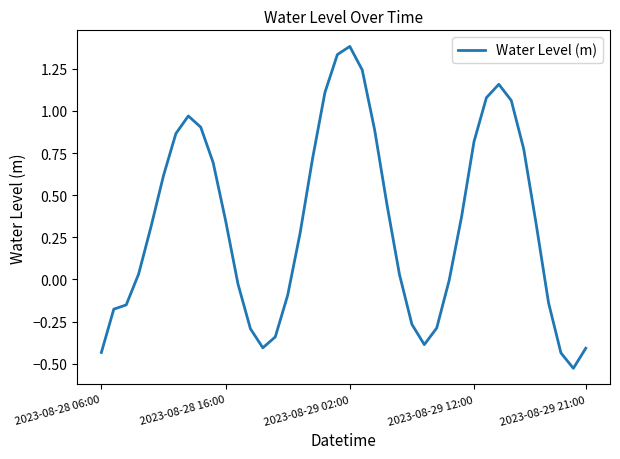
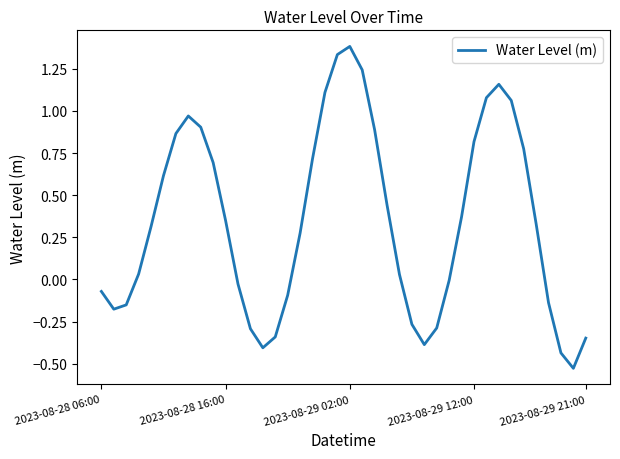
  {
-   "2023-08-28 06:00": -0.43,
+   "2023-08-28 06:00": -0.07,
    "2023-08-28 16:00": 0.35,
    "2023-08-29 02:00": 1.38,
    "2023-08-29 12:00": 0.82,
-   "2023-08-29 21:00": -0.41
+   "2023-08-29 21:00": -0.35
  }
